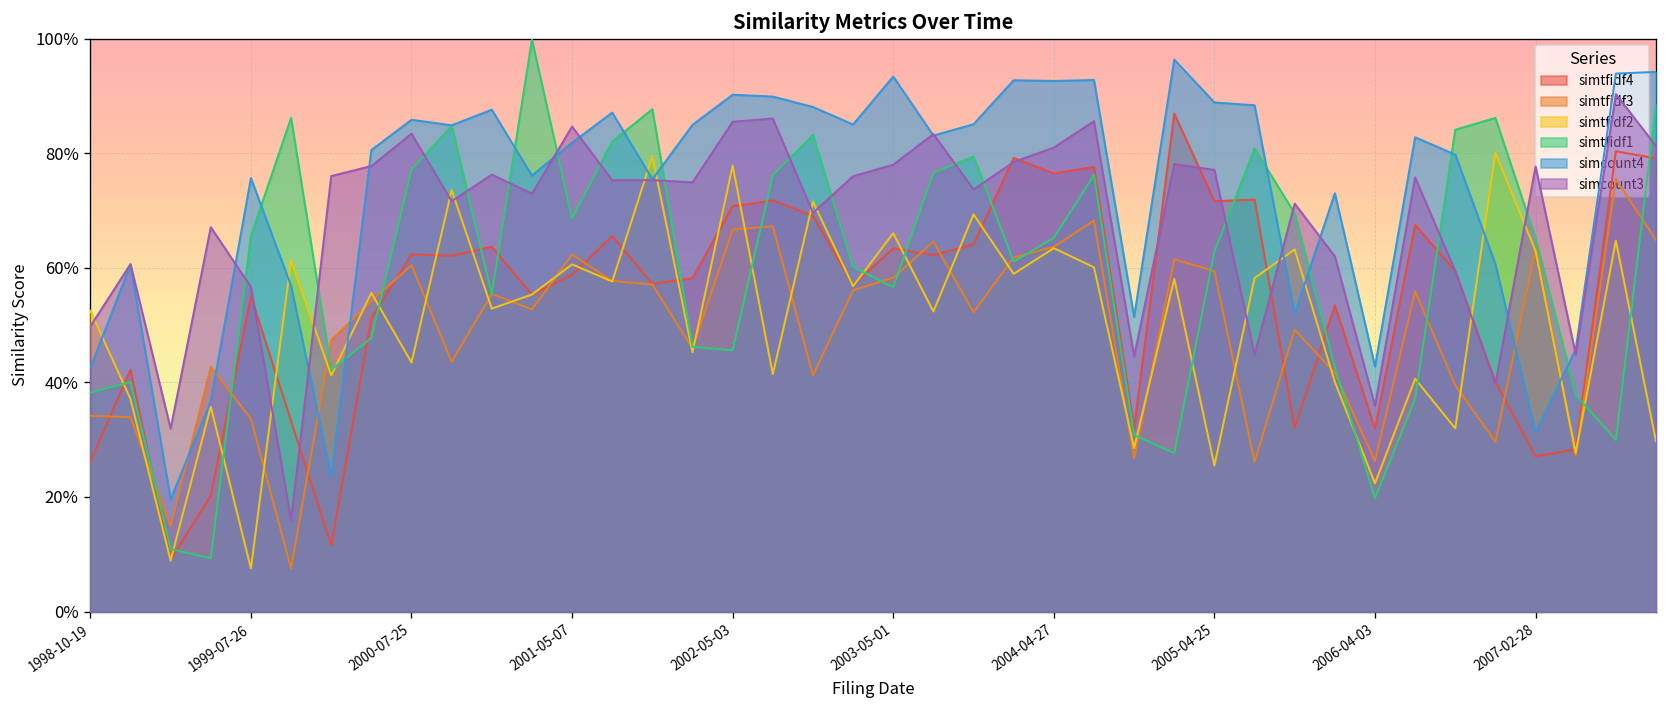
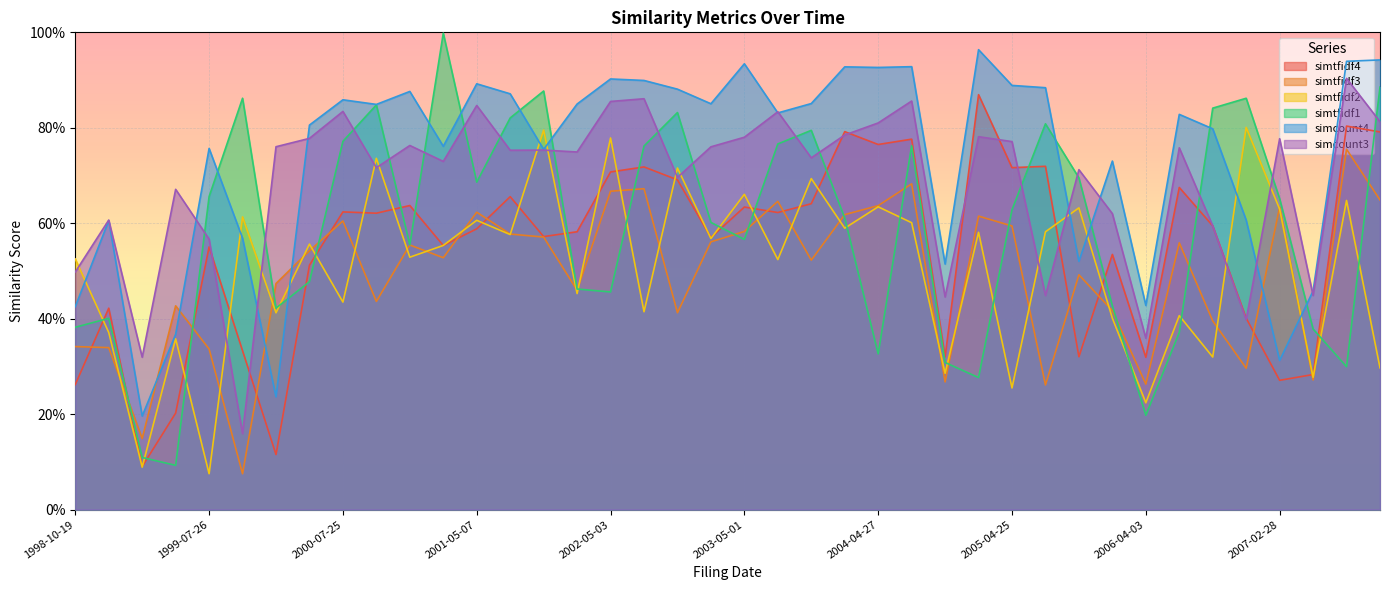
  {
    "simtfidf2": {
      "1998-10-19": "53%",
      "1999-07-26": "8%",
      "2000-07-25": "43%",
      "2001-05-07": "61%",
      "2002-05-03": "78%",
      "2003-05-01": "66%",
      "2005-04-25": "25%",
      "2006-04-03": "22%"
    },
    "simtfidf1": {
      "1998-10-19": "38%",
      "1999-07-26": "66%",
      "2000-07-25": "77%",
      "2001-05-07": "69%",
      "2002-05-03": "46%",
      "2003-05-01": "57%",
-     "2004-04-27": "65%",
+     "2004-04-27": "33%",
      "2005-04-25": "63%",
      "2006-04-03": "20%",
      "2007-02-28": "65%"
    },
    "simcount4": {
      "1998-10-19": "43%",
      "1999-07-26": "76%",
      "2000-07-25": "86%",
-     "2001-05-07": "82%",
+     "2001-05-07": "89%",
      "2002-05-03": "90%",
      "2003-05-01": "93%",
      "2004-04-27": "93%",
      "2005-04-25": "89%",
      "2006-04-03": "43%",
      "2007-02-28": "31%"
    },
    "simcount3": {
      "1998-10-19": "50%",
      "1999-07-26": "57%",
      "2000-07-25": "83%",
      "2001-05-07": "85%",
      "2002-05-03": "86%",
      "2003-05-01": "78%",
      "2004-04-27": "81%",
      "2005-04-25": "77%",
      "2006-04-03": "36%"
    }
  }
